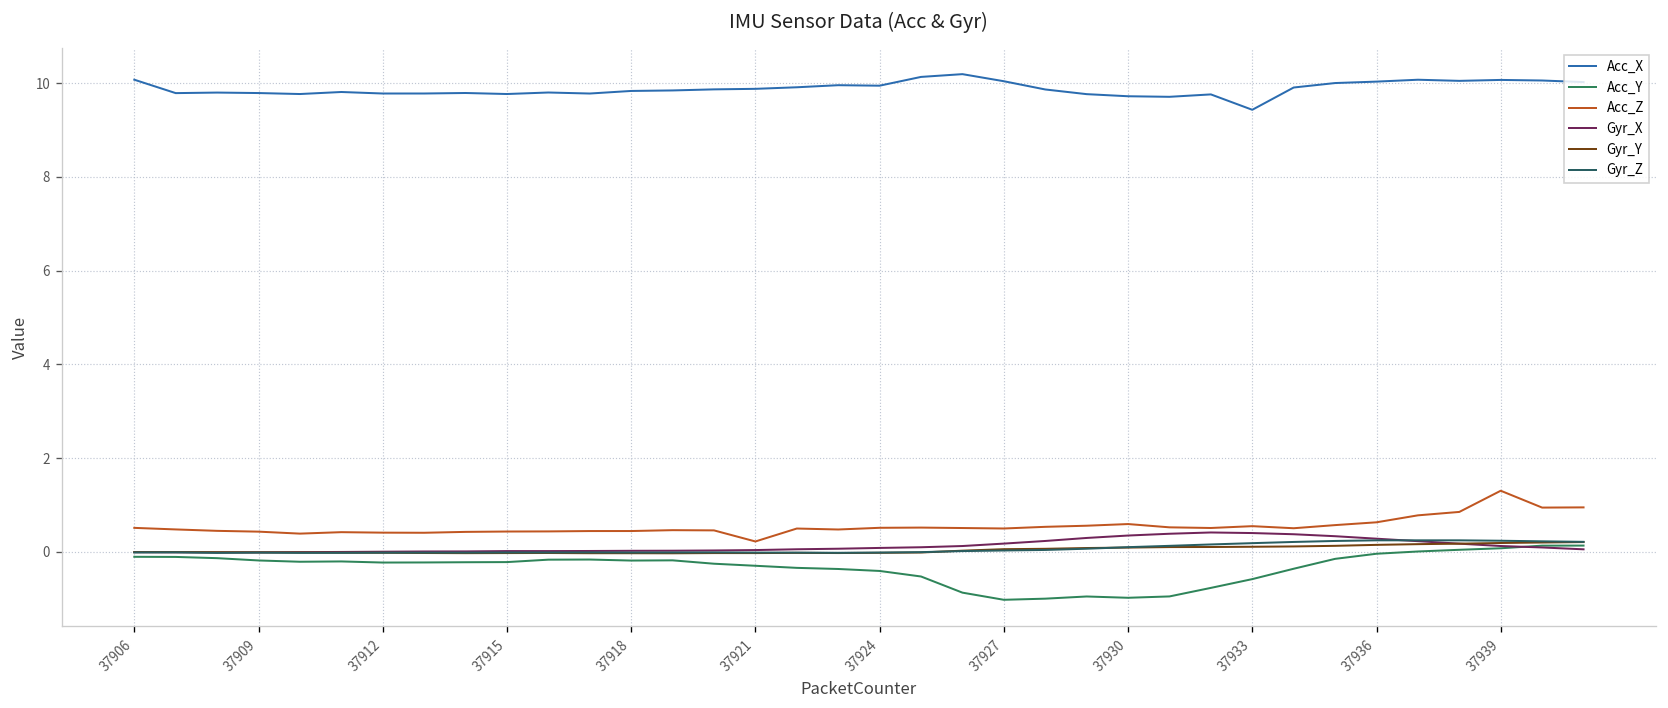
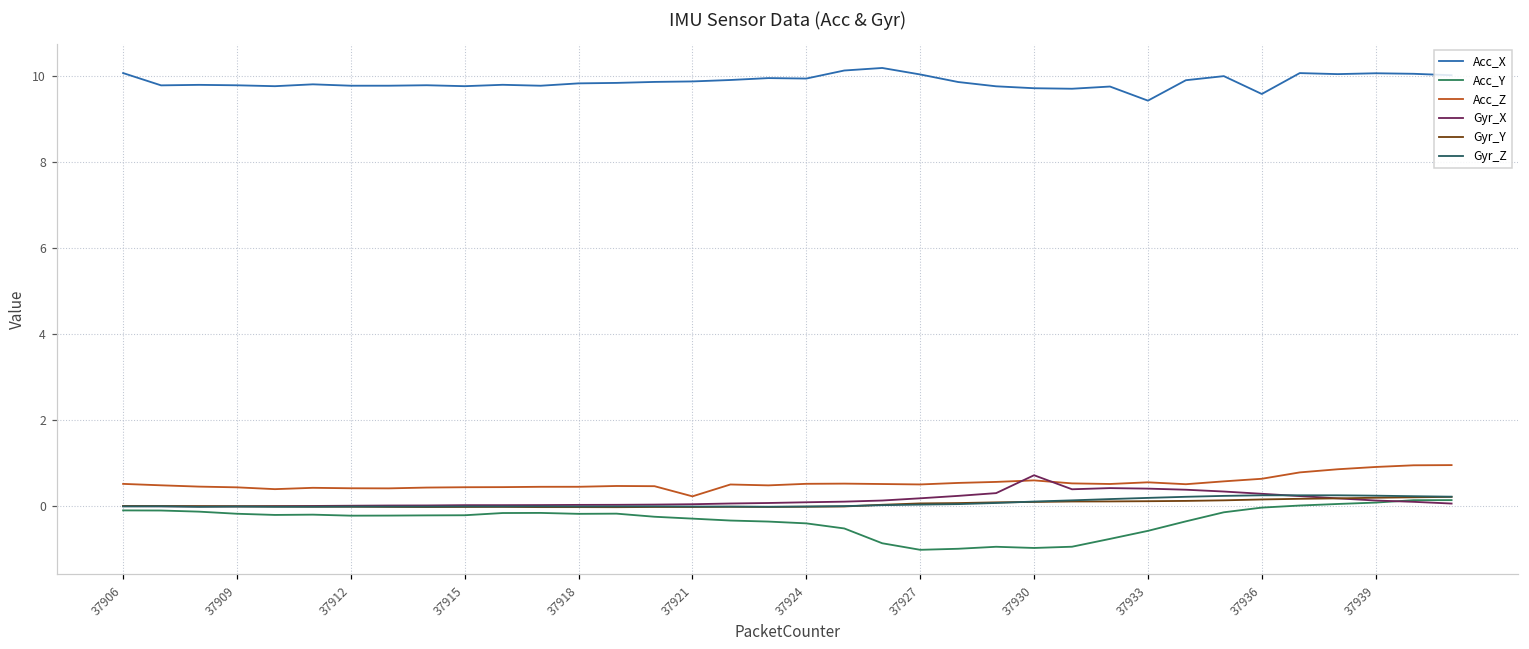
  {
    "Acc_X": {
      "37906": 10.1,
      "37909": 9.8,
      "37912": 9.8,
      "37915": 9.8,
      "37918": 9.8,
      "37921": 9.9,
      "37924": 9.9,
      "37927": 10.0,
      "37930": 9.7,
      "37933": 9.4,
-     "37936": 10.0,
+     "37936": 9.6,
      "37939": 10.1
    },
    "Acc_Z": {
      "37906": 0.5,
      "37909": 0.4,
      "37912": 0.4,
      "37915": 0.4,
      "37918": 0.4,
      "37921": 0.2,
      "37924": 0.5,
      "37927": 0.5,
      "37930": 0.6,
      "37933": 0.5,
      "37936": 0.6,
-     "37939": 1.3
+     "37939": 0.9
    },
    "Gyr_X": {
      "37924": 0.1,
      "37927": 0.2,
-     "37930": 0.3,
+     "37930": 0.7,
      "37933": 0.4
    },
    "Gyr_Y": {
      "37933": 0.1,
      "37936": 0.1
    }
  }
